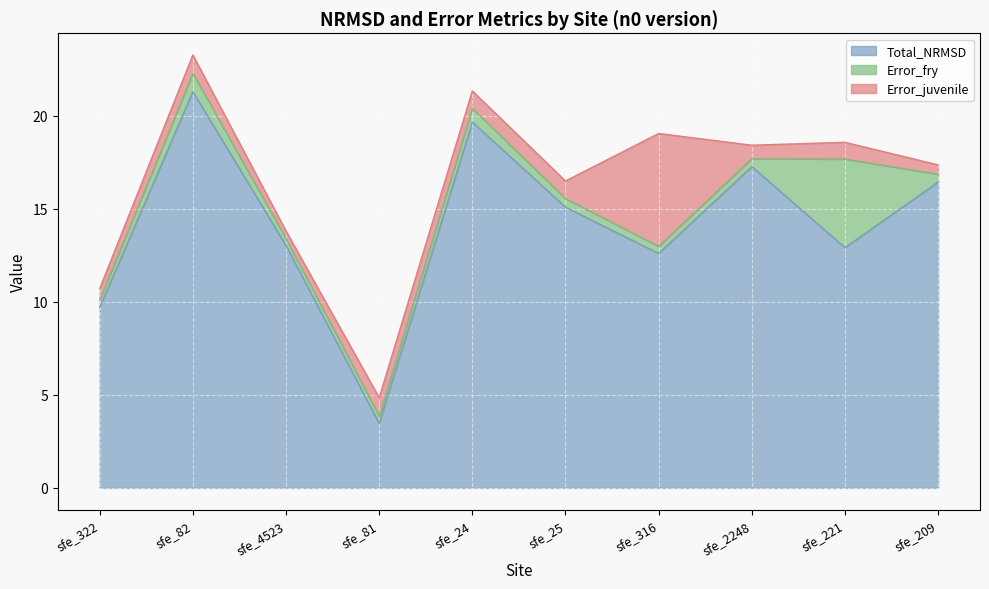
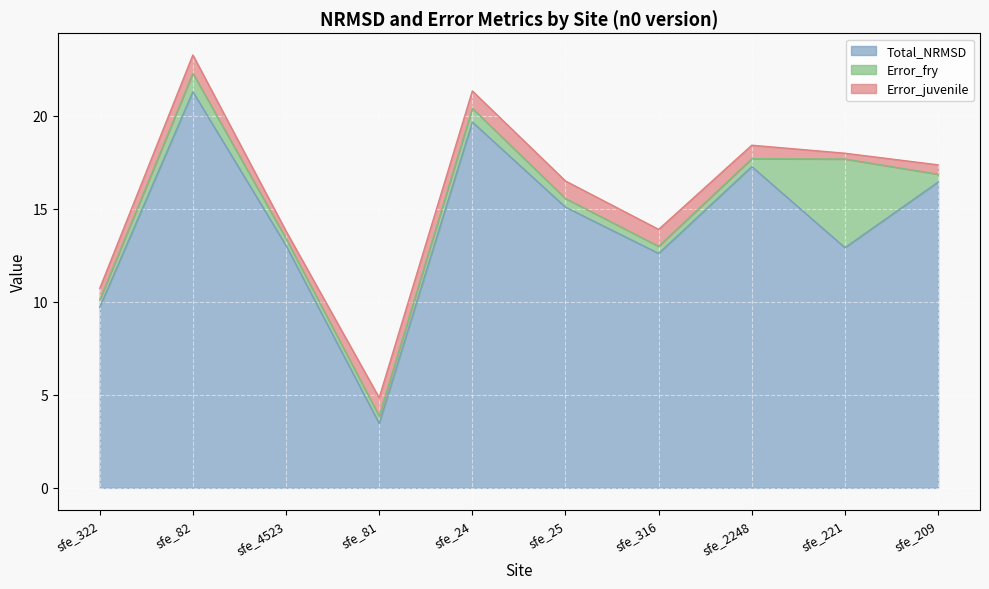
  {
    "Total_NRMSD": {
      "sfe_322": 9.7,
      "sfe_82": 21.3,
      "sfe_4523": 13.0,
      "sfe_81": 3.5,
      "sfe_24": 19.7,
      "sfe_25": 15.1,
      "sfe_316": 12.6,
      "sfe_2248": 17.3,
      "sfe_221": 12.9,
      "sfe_209": 16.4
    },
    "Error_fry": {
      "sfe_322": 0.4,
      "sfe_82": 1.0,
      "sfe_4523": 0.4,
      "sfe_81": 0.4,
      "sfe_24": 0.7,
      "sfe_25": 0.5,
      "sfe_316": 0.4,
      "sfe_2248": 0.4,
      "sfe_221": 4.8,
      "sfe_209": 0.4
    },
    "Error_juvenile": {
      "sfe_322": 0.6,
      "sfe_82": 1.0,
      "sfe_4523": 0.4,
      "sfe_81": 1.0,
      "sfe_24": 0.9,
      "sfe_25": 0.9,
-     "sfe_316": 6.1,
+     "sfe_316": 0.9,
      "sfe_2248": 0.7,
-     "sfe_221": 0.9,
+     "sfe_221": 0.3,
      "sfe_209": 0.5
    }
  }
